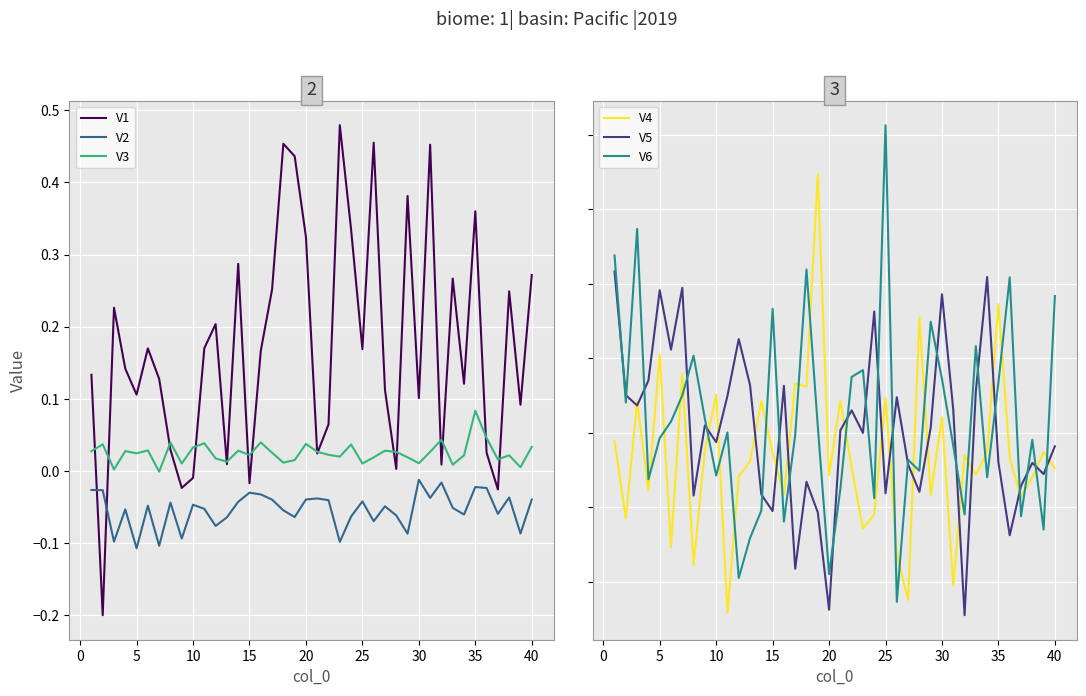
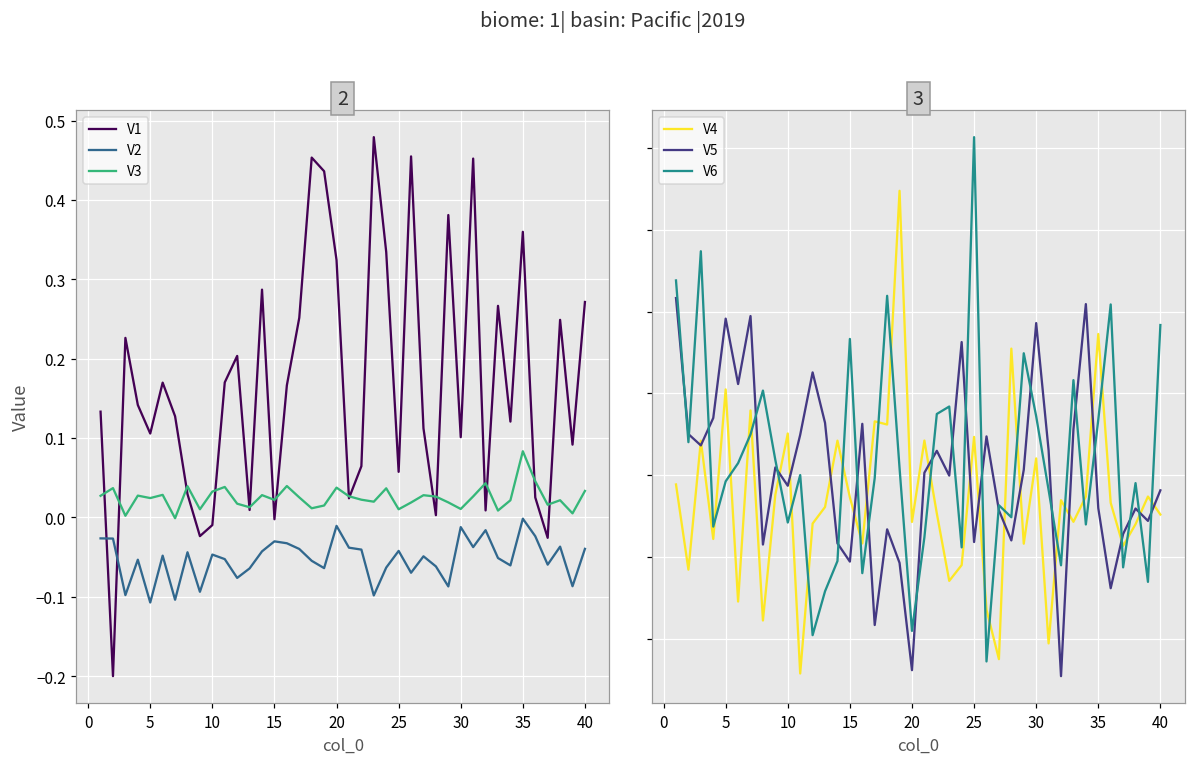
  {
    "2": {
      "V1": {
        "5": 0.11,
        "10": -0.01,
-       "15": -0.02,
+       "15": 0.00,
        "20": 0.32,
-       "25": 0.17,
+       "25": 0.06,
        "30": 0.10,
        "35": 0.36,
        "40": 0.27
      },
      "V2": {
        "5": -0.11,
        "10": -0.05,
        "15": -0.03,
-       "20": -0.04,
+       "20": -0.01,
        "25": -0.04,
        "30": -0.01,
-       "35": -0.02,
+       "35": 0.00,
        "40": -0.04
      },
      "V3": {
        "5": 0.02,
        "10": 0.03,
        "15": 0.02,
        "20": 0.04,
        "25": 0.01,
        "30": 0.01,
        "35": 0.08,
        "40": 0.03
      }
    }
  }
